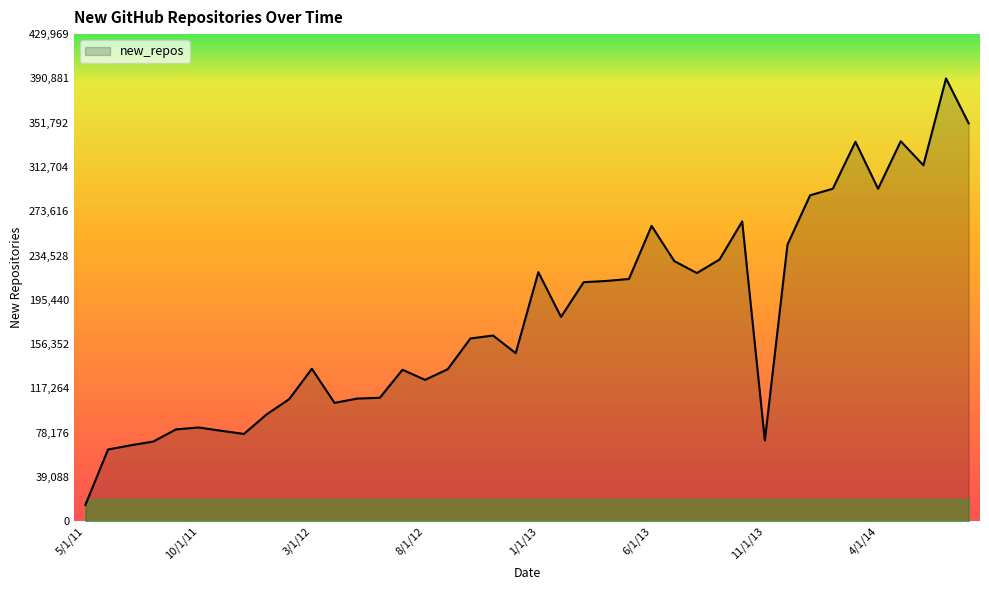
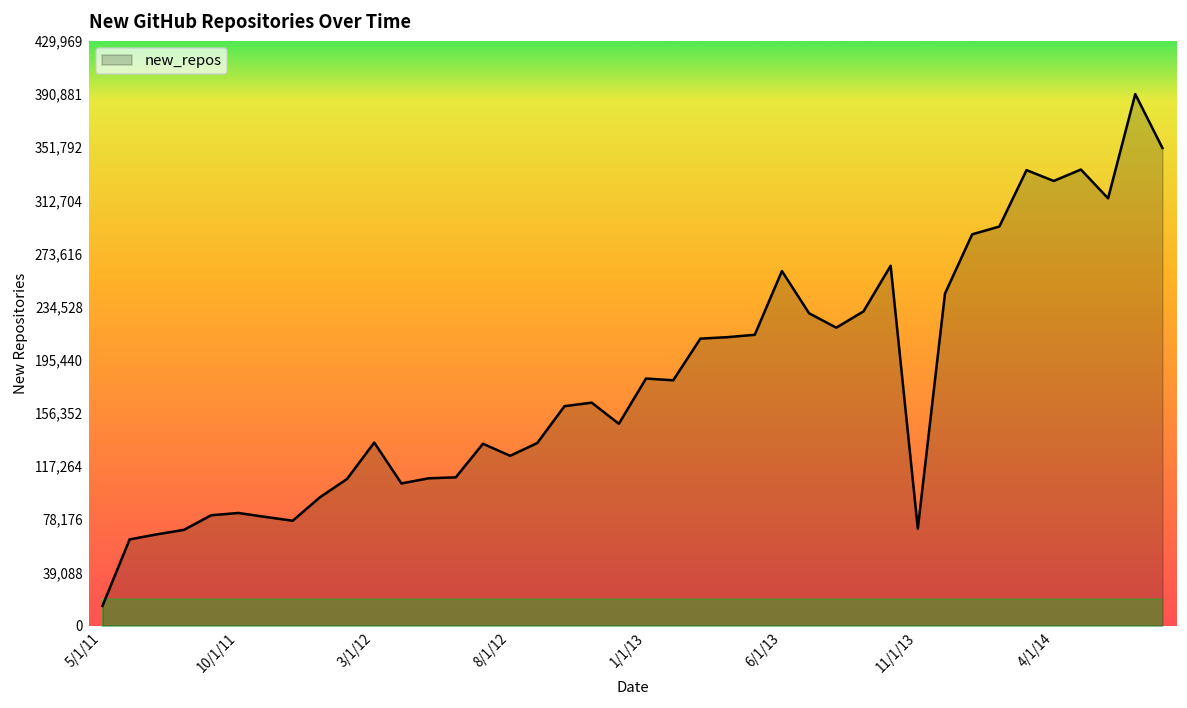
  {
    "new_repos": {
      "5/1/11": "14,000",
      "10/1/11": "83,000",
      "3/1/12": "135,000",
      "8/1/12": "125,000",
-     "1/1/13": "220,000",
+     "1/1/13": "182,000",
      "6/1/13": "261,000",
      "11/1/13": "71,000",
-     "4/1/14": "294,000"
+     "4/1/14": "327,000"
    }
  }
